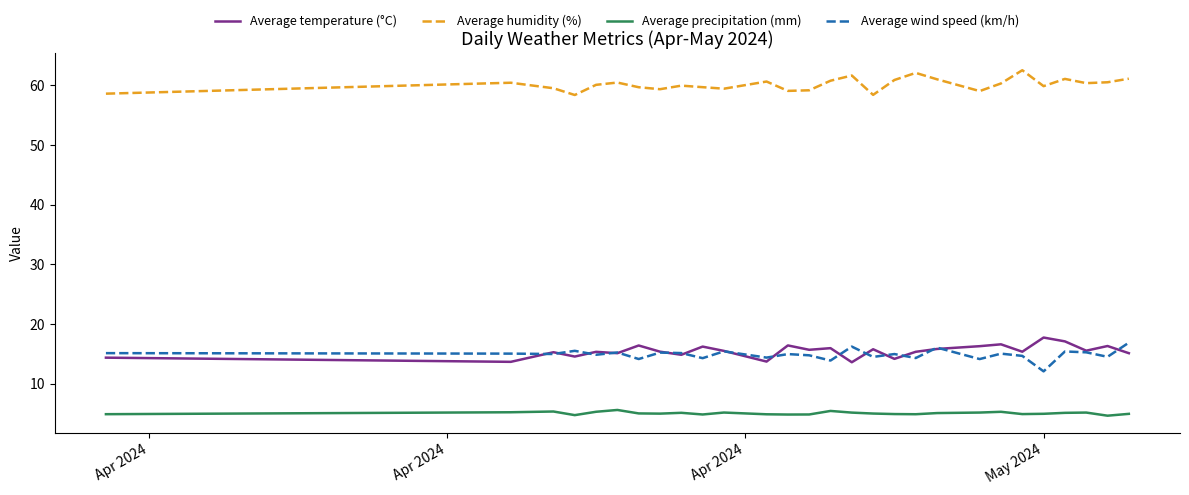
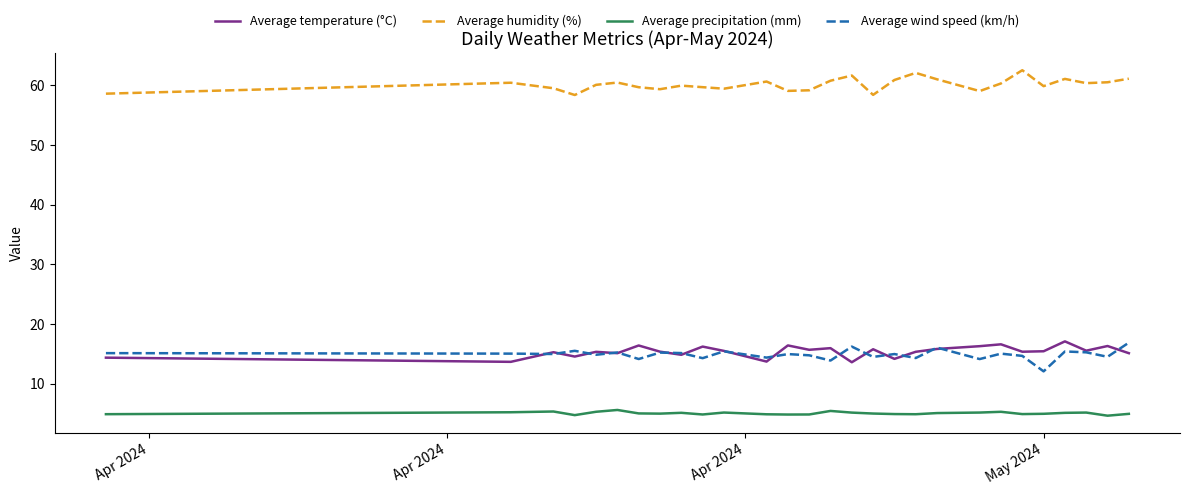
  {
    "Average temperature (°C)": {
-     "May 2024": 18
+     "May 2024": 15
    },
    "Average humidity (%)": {
      "May 2024": 60
    },
    "Average precipitation (mm)": {
      "May 2024": 5
    },
    "Average wind speed (km/h)": {
      "May 2024": 12
    }
  }
